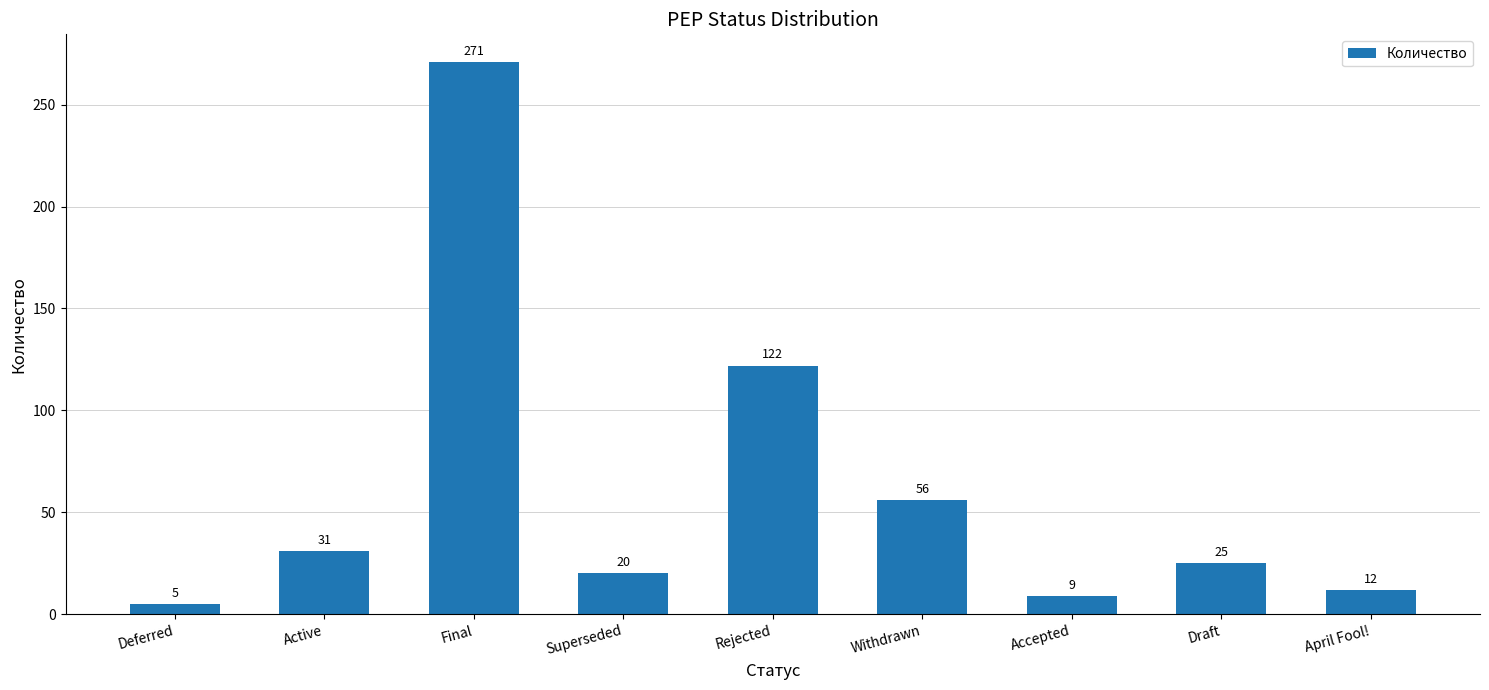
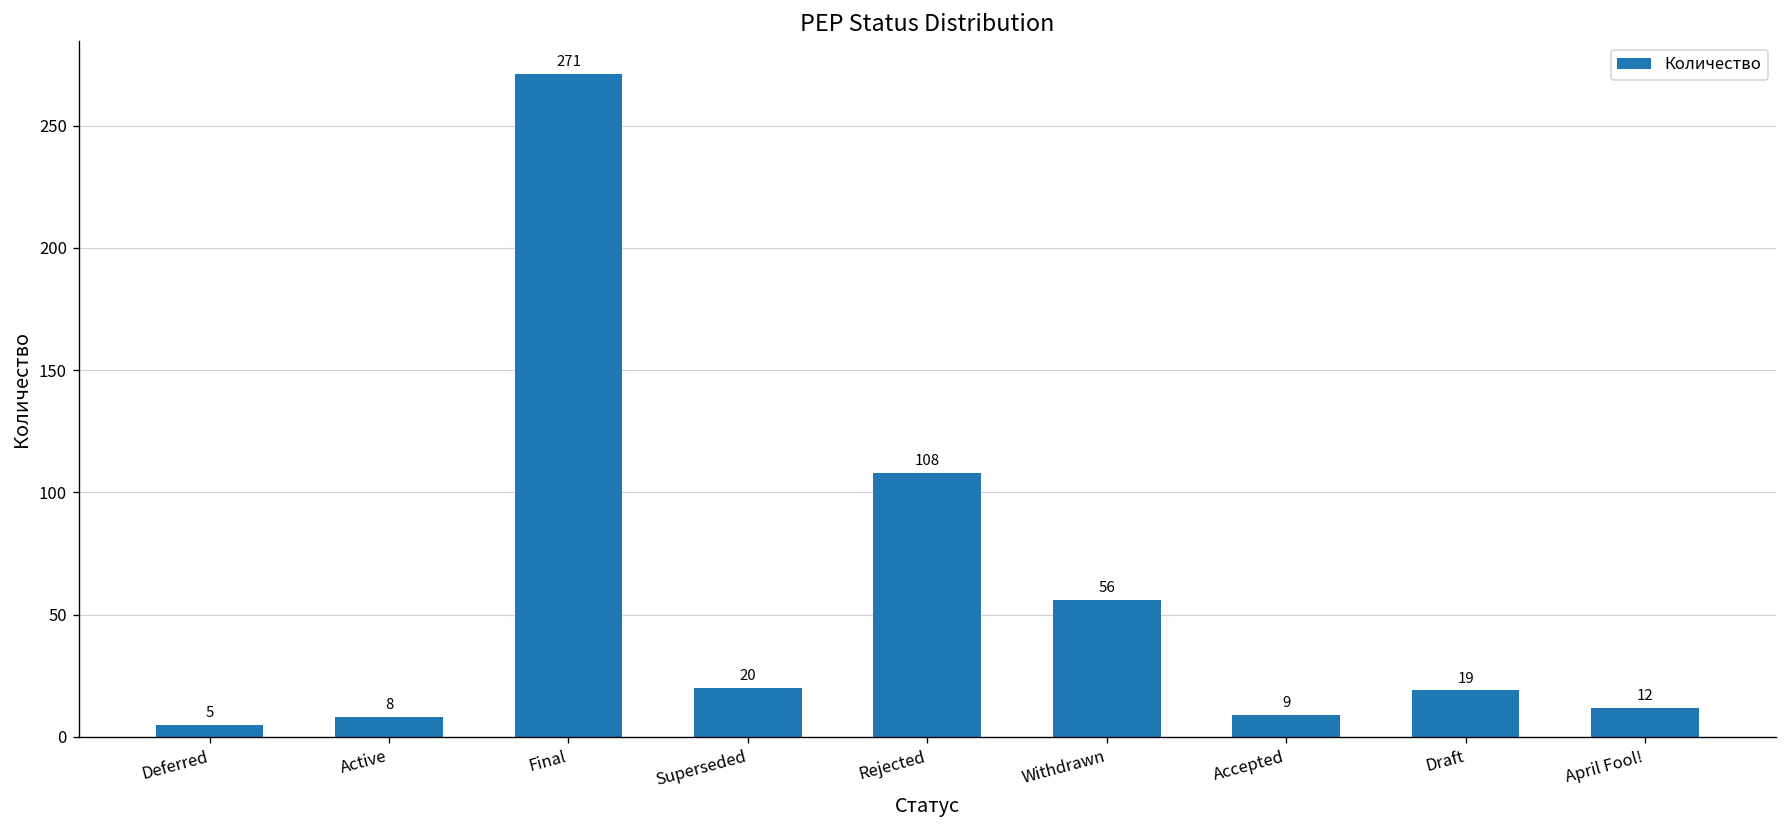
  {
    "Deferred": 5,
-   "Active": 31,
+   "Active": 8,
    "Final": 271,
    "Superseded": 20,
-   "Rejected": 122,
+   "Rejected": 108,
    "Withdrawn": 56,
    "Accepted": 9,
-   "Draft": 25,
+   "Draft": 19,
    "April Fool!": 12
  }
